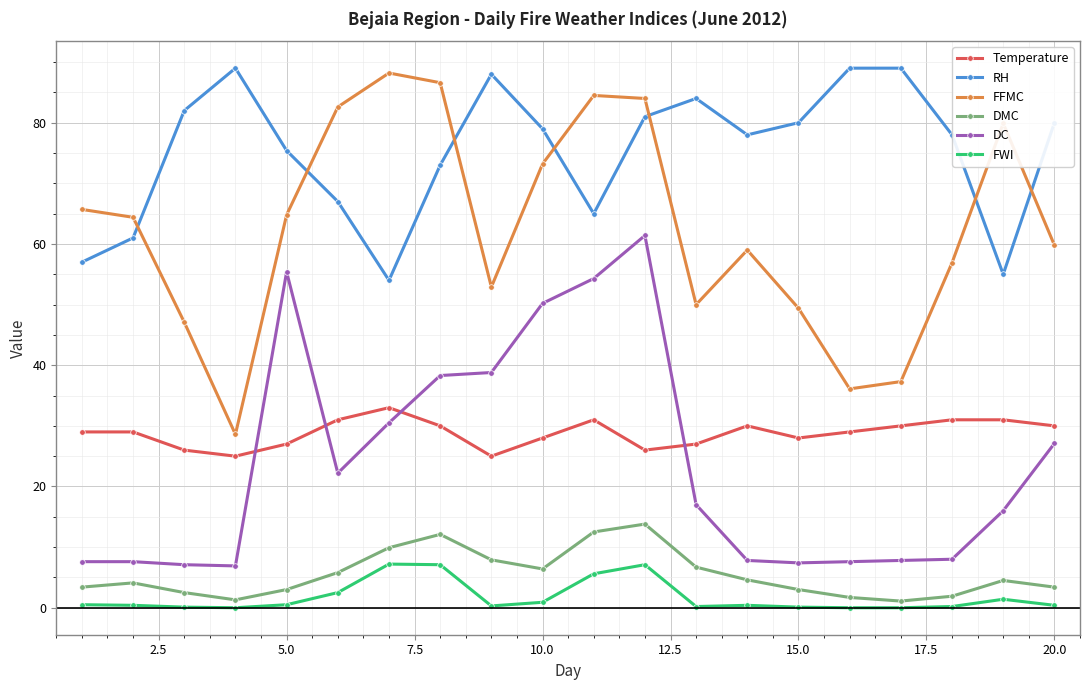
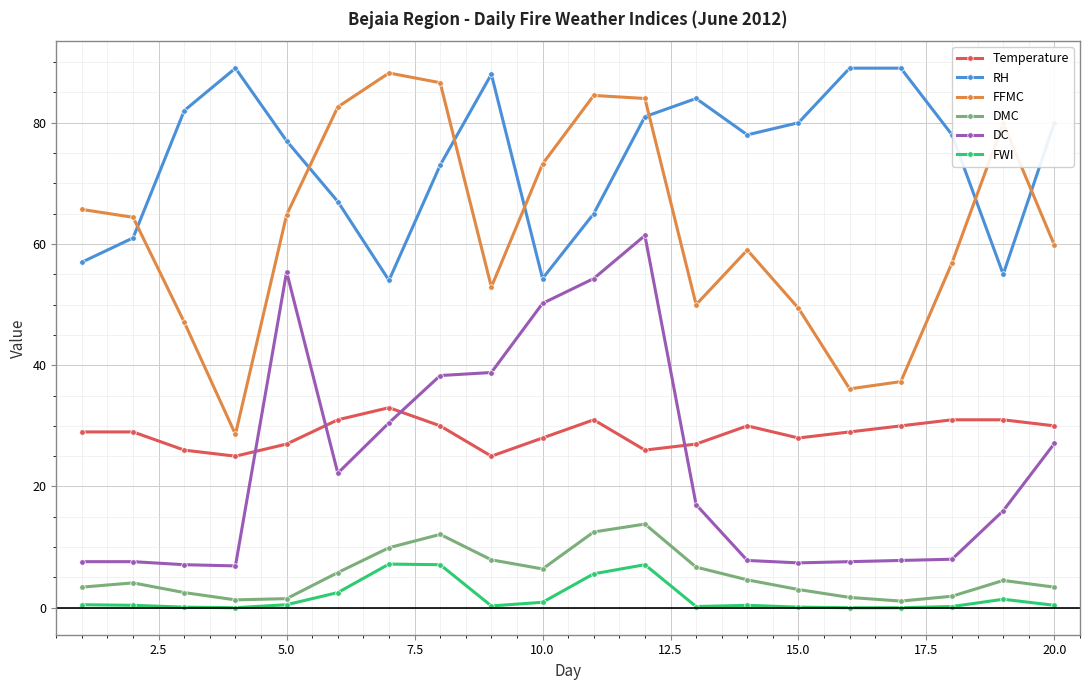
  {
    "RH": {
-     "5.0": 75,
-     "10.0": 79,
+     "5.0": 77,
+     "10.0": 54,
      "15.0": 80
    },
    "DMC": {
-     "5.0": 3,
+     "5.0": 2,
      "10.0": 6,
      "15.0": 3,
      "20.0": 3
    },
    "DC": {
      "5.0": 55,
      "10.0": 50,
      "15.0": 7,
      "20.0": 27
    },
    "FWI": {
      "5.0": 1,
      "10.0": 1,
      "15.0": 0,
      "20.0": 0
    }
  }
